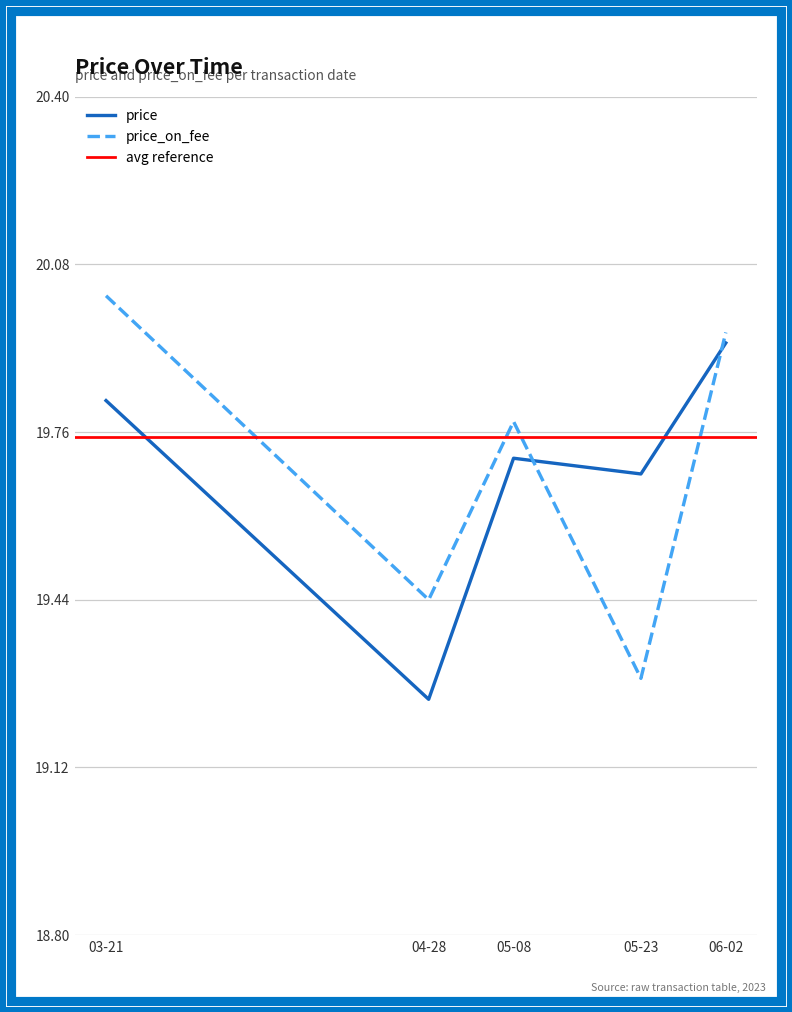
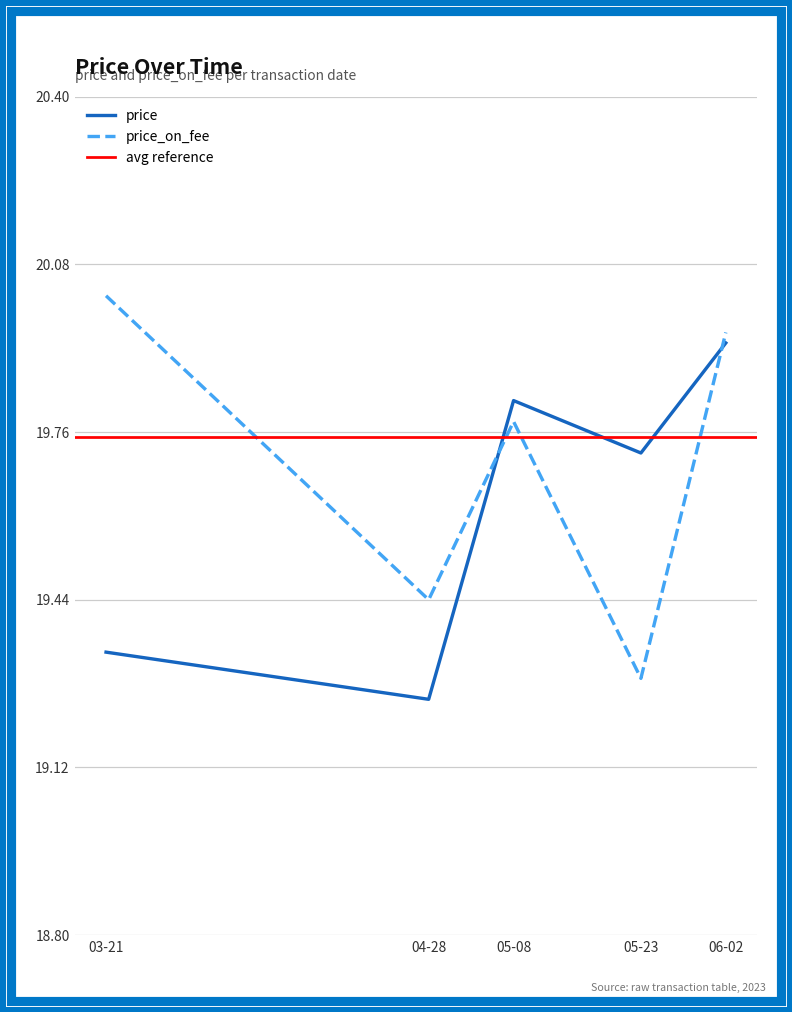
  {
    "price": {
-     "03-21": 19.82,
+     "03-21": 19.34,
      "04-28": 19.25,
-     "05-08": 19.71,
-     "05-23": 19.68,
+     "05-08": 19.82,
+     "05-23": 19.72,
      "06-02": 19.93
    },
    "price_on_fee": {
      "03-21": 20.02,
      "04-28": 19.44,
      "05-08": 19.78,
      "05-23": 19.29,
      "06-02": 19.95
    }
  }
